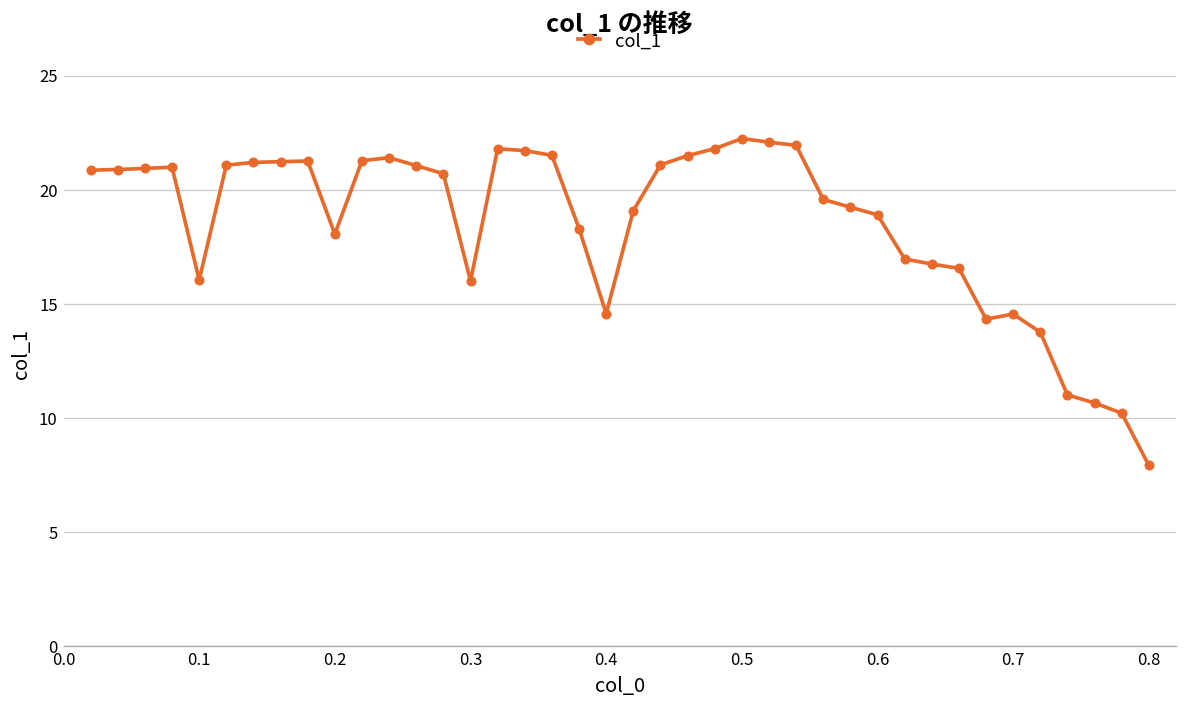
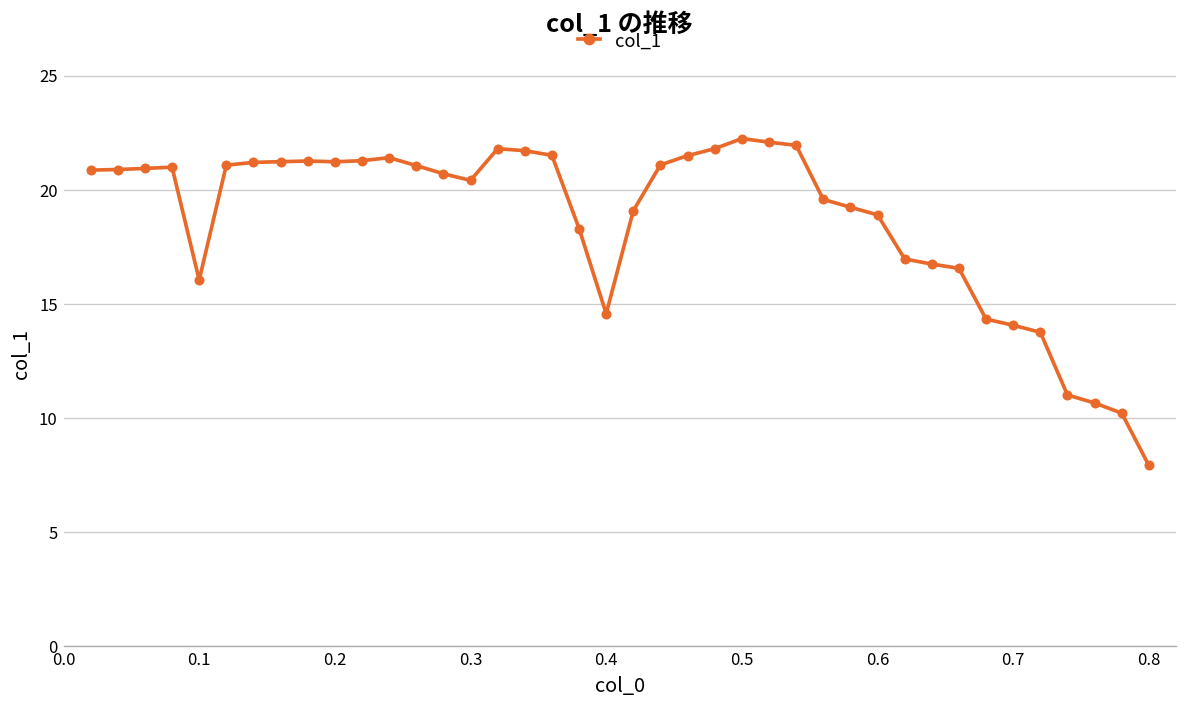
  {
    "0.1": 16.1,
-   "0.2": 18.1,
-   "0.3": 16.0,
+   "0.2": 21.2,
+   "0.3": 20.4,
    "0.4": 14.6,
    "0.5": 22.3,
    "0.6": 18.9,
-   "0.7": 14.6,
+   "0.7": 14.1,
    "0.8": 7.9
  }
